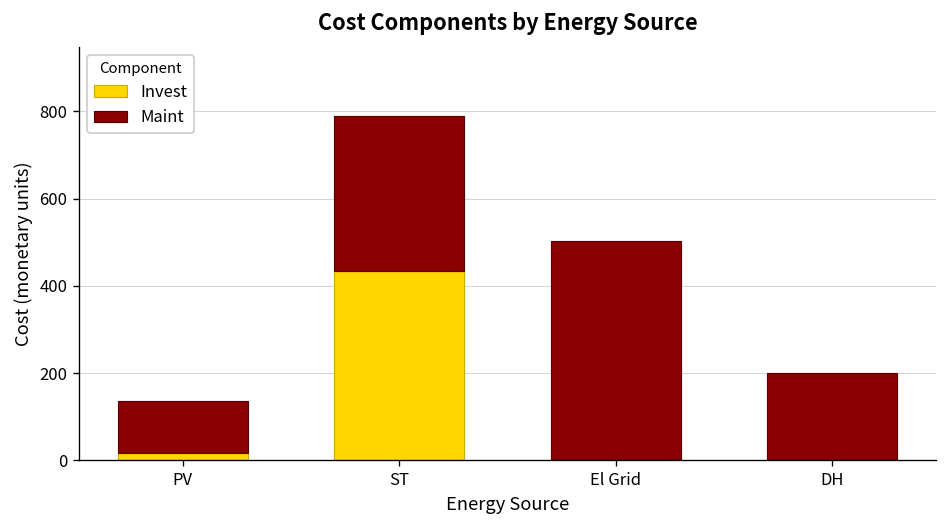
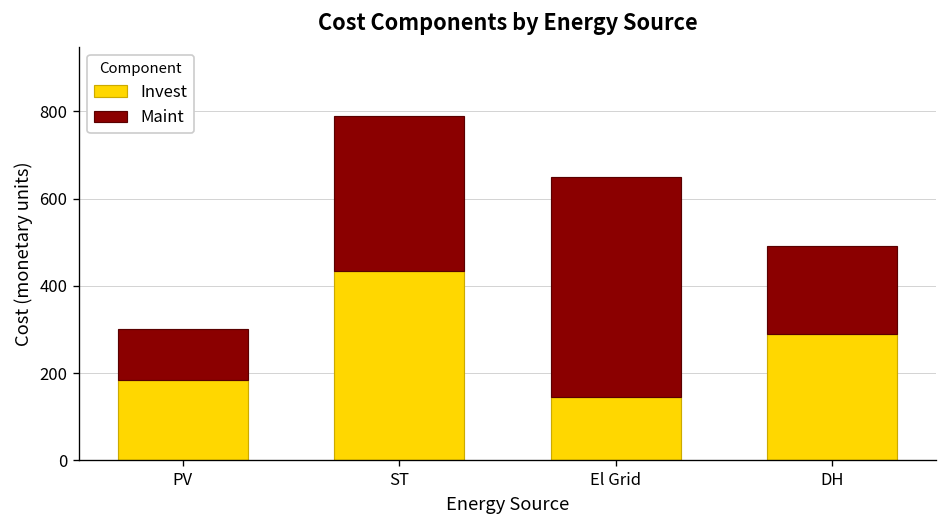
  {
    "Invest": {
-     "PV": 20,
+     "PV": 180,
      "ST": 430,
-     "El Grid": 0,
-     "DH": 0
+     "El Grid": 150,
+     "DH": 290
    },
    "Maint": {
      "PV": 120,
      "ST": 360,
      "El Grid": 500,
      "DH": 200
    }
  }
